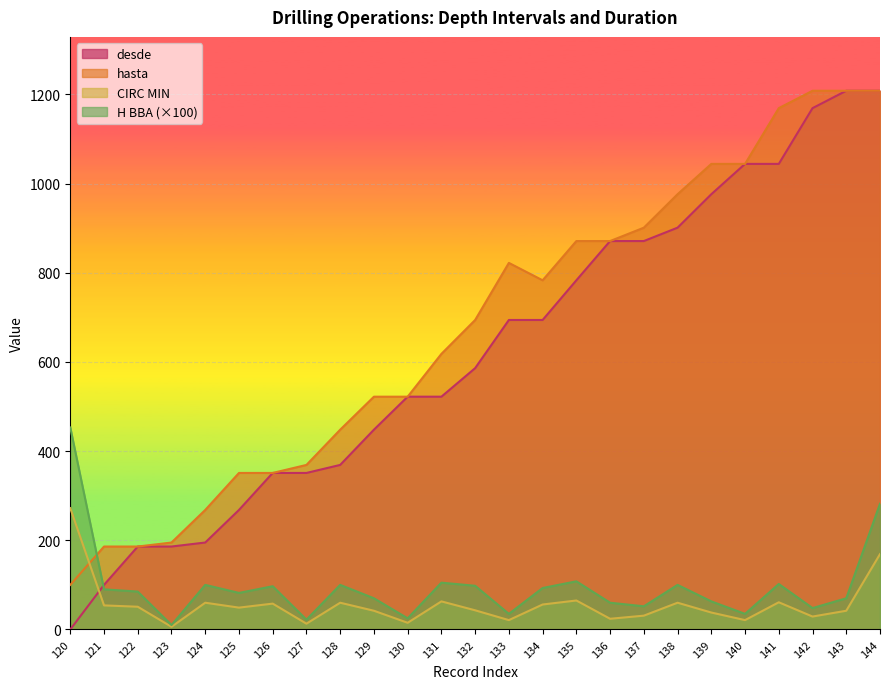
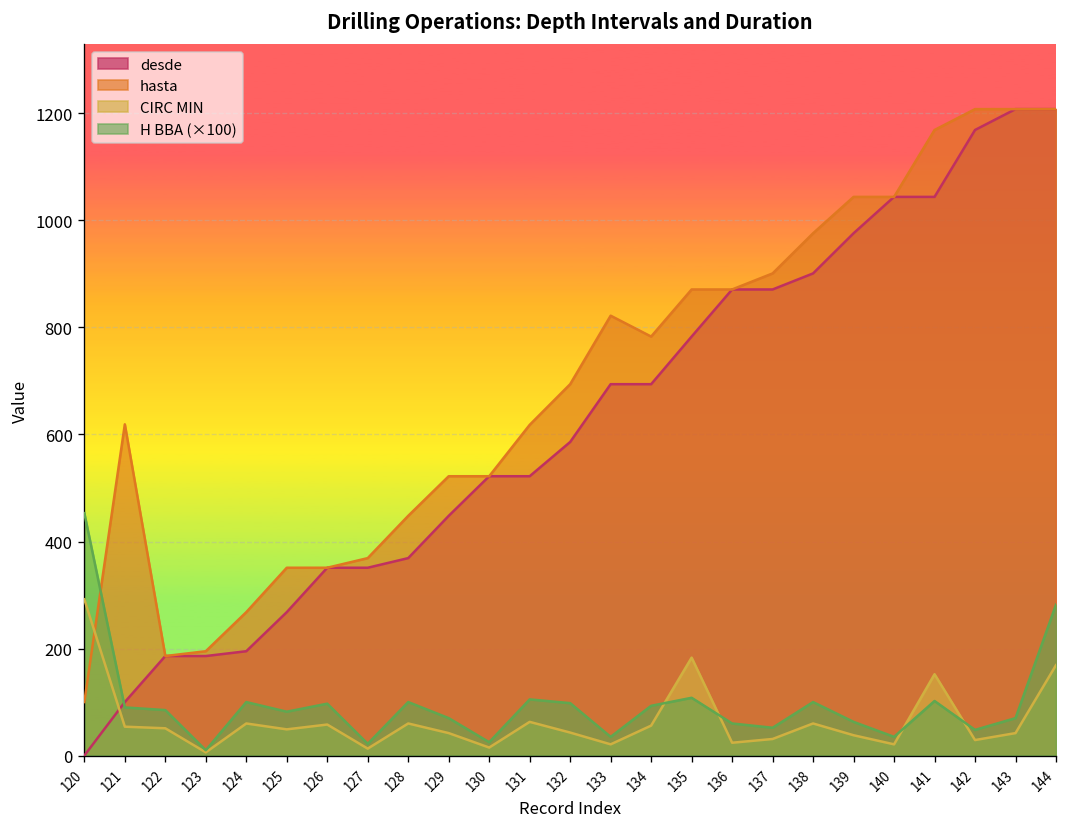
  {
    "desde": {
      "120": 0,
      "121": 100,
      "123": 190,
      "124": 200,
      "125": 270,
      "127": 350,
      "128": 370,
      "129": 450,
      "131": 520,
      "132": 590,
      "133": 690,
      "134": 690,
      "135": 780,
      "137": 870,
      "138": 900,
      "139": 980,
      "141": 1040,
      "142": 1170
    },
    "hasta": {
      "120": 100,
-     "121": 190,
+     "121": 620,
      "123": 200,
      "124": 270,
      "125": 350,
      "127": 370,
      "128": 450,
      "129": 520,
      "131": 620,
      "132": 690,
      "133": 820,
      "134": 780,
      "135": 870,
      "137": 900,
      "138": 980,
      "139": 1040,
      "141": 1170,
      "142": 1210
    },
    "CIRC MIN": {
-     "120": 270,
+     "120": 290,
      "121": 50,
      "122": 50,
      "124": 60,
      "125": 50,
      "126": 60,
      "127": 10,
      "128": 60,
      "129": 40,
      "130": 20,
      "131": 60,
      "132": 40,
      "133": 20,
      "134": 60,
-     "135": 70,
+     "135": 180,
      "136": 20,
      "137": 30,
      "138": 60,
      "139": 40,
      "140": 20,
-     "141": 60,
+     "141": 150,
      "142": 30,
      "143": 40,
      "144": 170
    },
    "H BBA (×100)": {
      "120": 450,
      "121": 90,
      "122": 90,
      "124": 100,
      "125": 80,
      "126": 100,
      "127": 20,
      "128": 100,
      "129": 70,
      "130": 30,
      "131": 110,
      "132": 100,
      "133": 40,
      "134": 90,
      "135": 110,
      "136": 60,
      "137": 50,
      "138": 100,
      "139": 60,
      "140": 40,
      "141": 100,
      "142": 50,
      "143": 70,
      "144": 280
    }
  }
